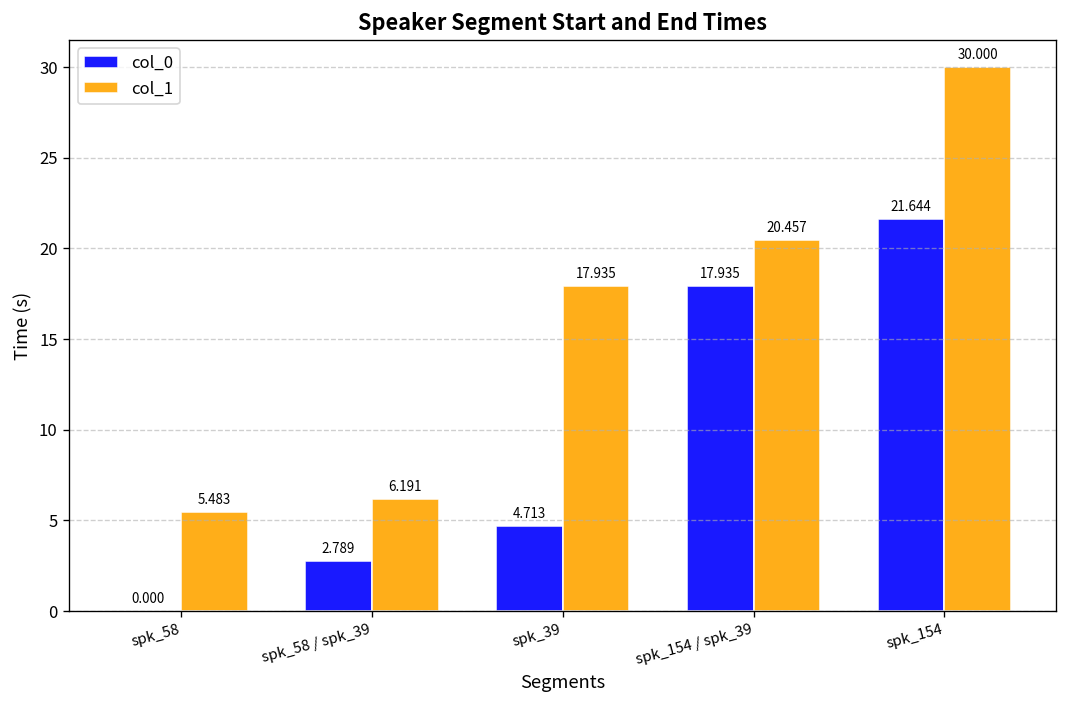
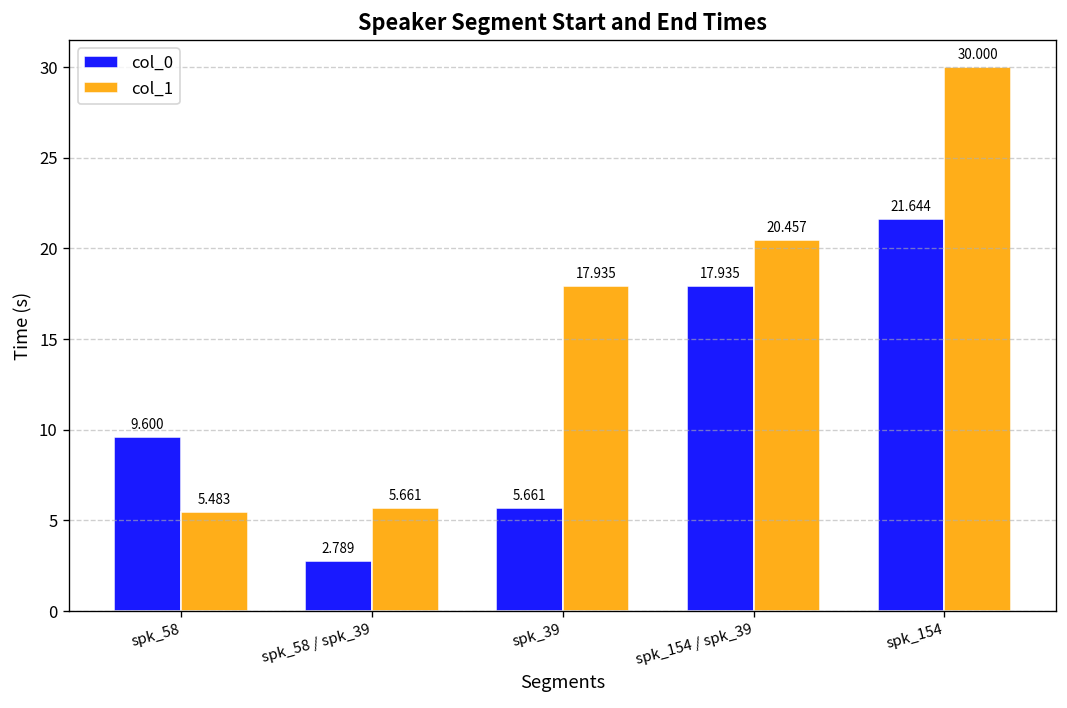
  {
    "col_0": {
-     "spk_58": 0.000,
+     "spk_58": 9.600,
      "spk_58 / spk_39": 2.789,
-     "spk_39": 4.713,
+     "spk_39": 5.661,
      "spk_154 / spk_39": 17.935,
      "spk_154": 21.644
    },
    "col_1": {
      "spk_58": 5.483,
-     "spk_58 / spk_39": 6.191,
+     "spk_58 / spk_39": 5.661,
      "spk_39": 17.935,
      "spk_154 / spk_39": 20.457,
      "spk_154": 30.000
    }
  }
